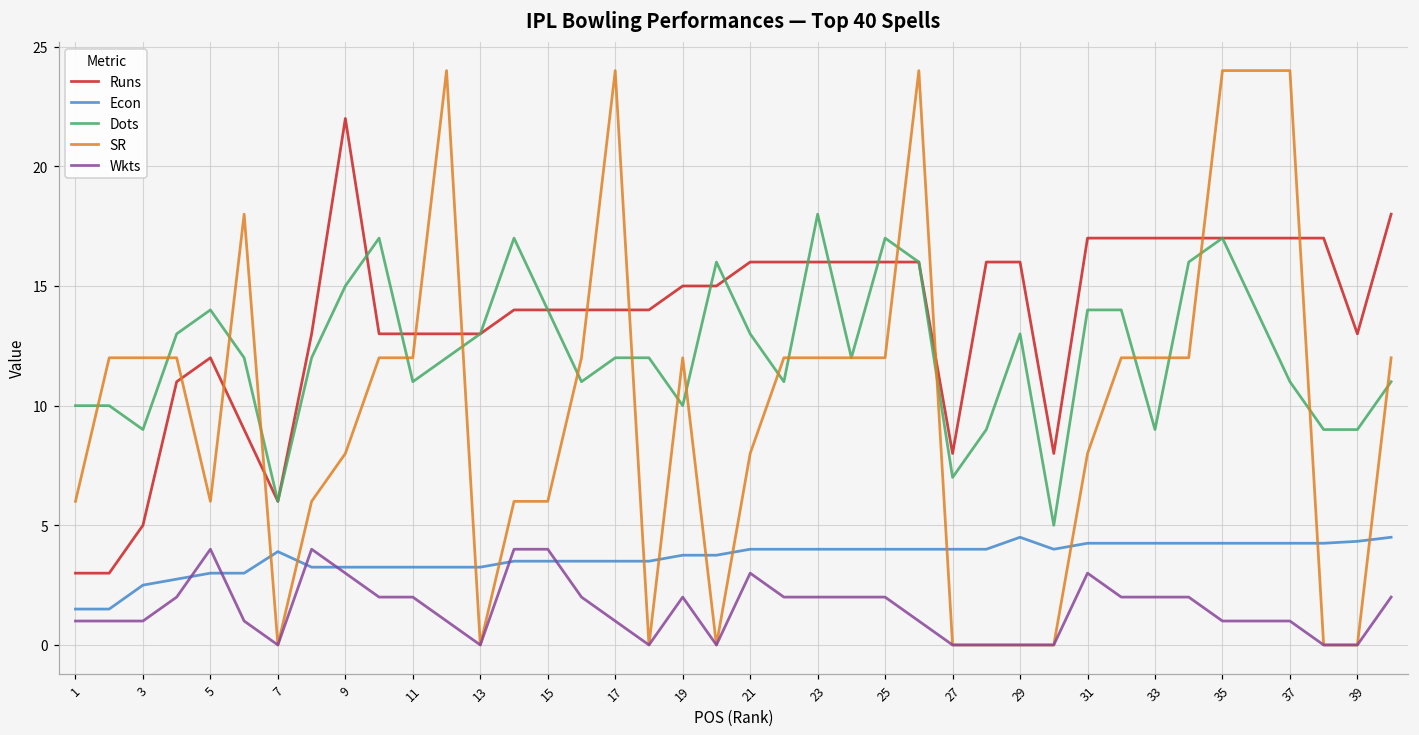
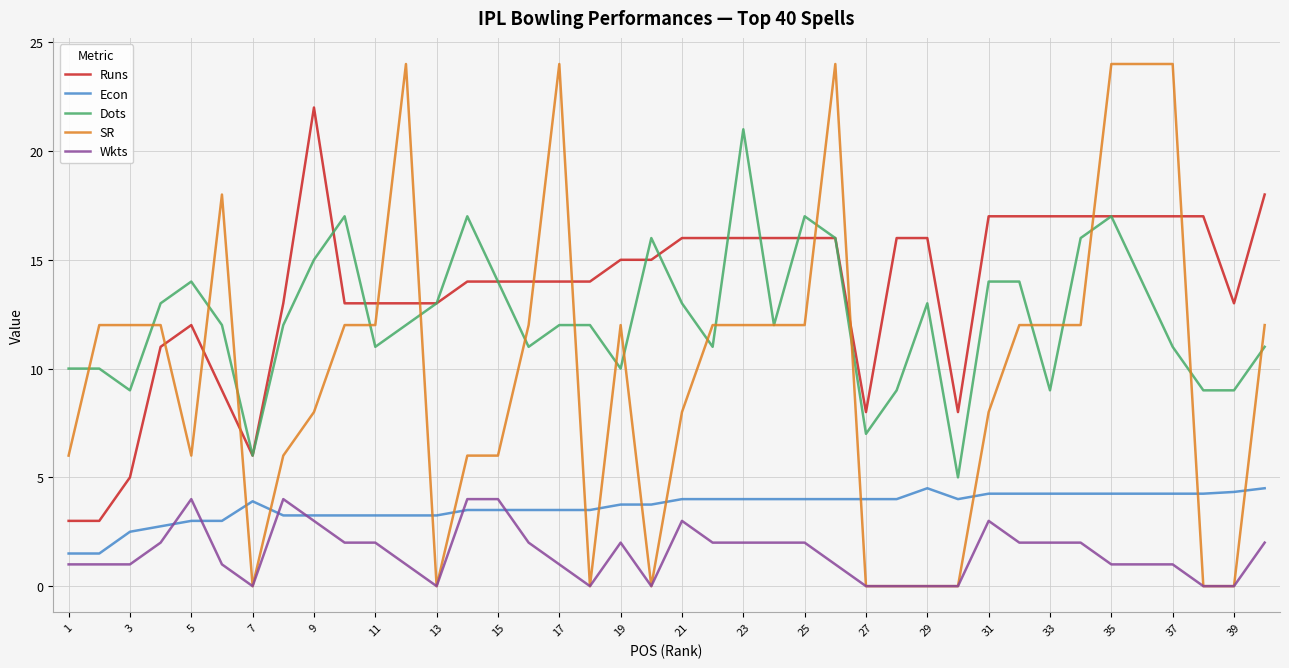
  {
    "Runs": {
      "1": 3,
      "3": 5,
      "5": 12,
      "9": 22,
      "11": 13,
      "17": 14,
      "19": 15,
      "21": 16,
      "23": 16,
      "25": 16,
      "27": 8,
      "29": 16,
      "31": 17,
      "33": 17,
      "37": 17,
      "39": 13
    },
    "Econ": {
      "1": 1.5,
      "3": 2.5,
      "5": 3,
      "7": 4,
      "9": 3.3,
      "11": 3.3,
      "13": 3.3,
      "15": 3.5,
      "17": 3.5,
      "19": 3.8,
      "21": 4,
      "23": 4,
      "25": 4,
      "27": 4,
      "29": 4.5,
      "31": 4.3,
      "33": 4.3,
      "35": 4.3,
      "37": 4.3,
      "39": 4.3
    },
    "Dots": {
      "1": 10,
      "3": 9,
      "5": 14,
      "9": 15,
      "11": 11,
      "17": 12,
      "19": 10,
      "21": 13,
-     "23": 18,
+     "23": 21,
      "25": 17,
      "27": 7,
      "29": 13,
      "31": 14,
      "33": 9,
      "37": 11,
      "39": 9
    },
    "SR": {
      "1": 6,
      "3": 12,
      "5": 6,
      "9": 8,
      "11": 12,
      "15": 6,
      "17": 24,
      "19": 12,
      "21": 8,
      "23": 12,
      "25": 12,
      "31": 8,
      "33": 12,
      "35": 24,
      "37": 24
    },
    "Wkts": {
      "1": 1,
      "3": 1,
      "5": 4,
      "9": 3,
      "11": 2,
      "15": 4,
      "17": 1,
      "19": 2,
      "21": 3,
      "23": 2,
      "25": 2,
      "31": 3,
      "33": 2,
      "35": 1,
      "37": 1
    }
  }
